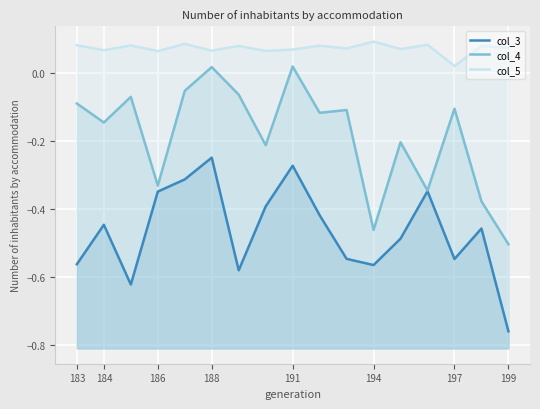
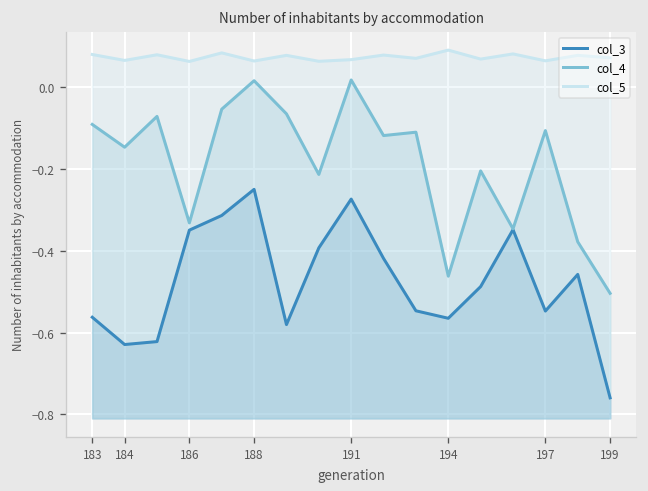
  {
    "col_3": {
      "183": -0.56,
-     "184": -0.45,
+     "184": -0.63,
      "186": -0.35,
      "188": -0.25,
      "191": -0.27,
      "194": -0.57,
      "197": -0.55,
      "199": -0.76
    },
    "col_4": {
      "183": -0.09,
      "184": -0.15,
      "186": -0.33,
      "188": 0.02,
      "191": 0.02,
      "194": -0.46,
      "197": -0.11,
      "199": -0.50
    },
    "col_5": {
      "183": 0.08,
      "184": 0.07,
      "186": 0.06,
      "188": 0.06,
      "191": 0.07,
      "194": 0.09,
-     "197": 0.02
+     "197": 0.07
    }
  }
